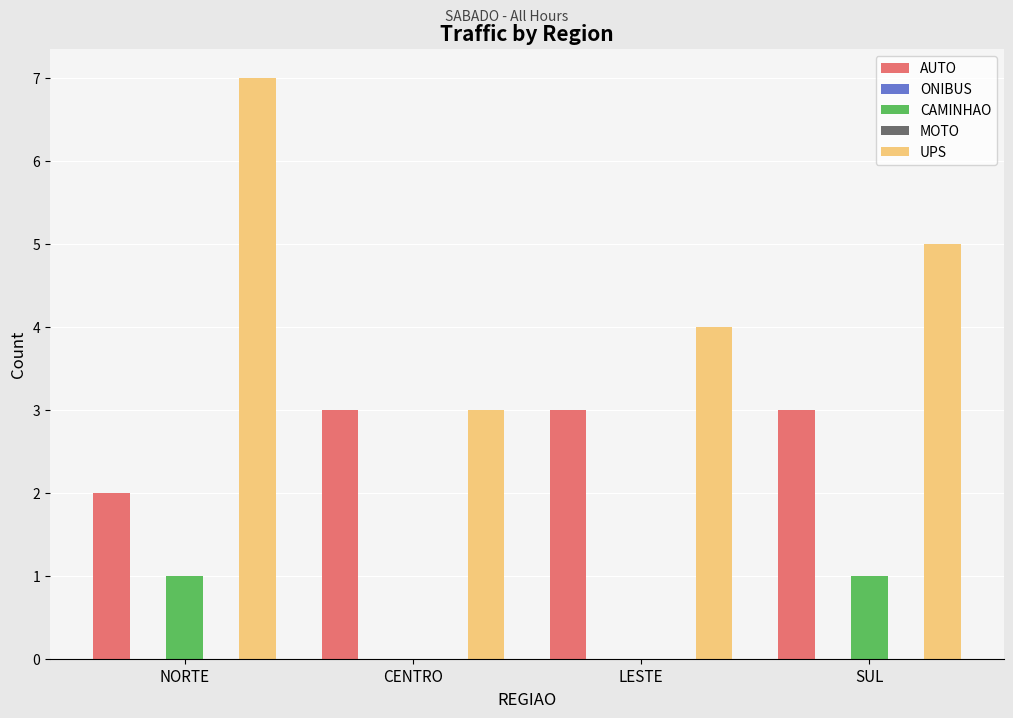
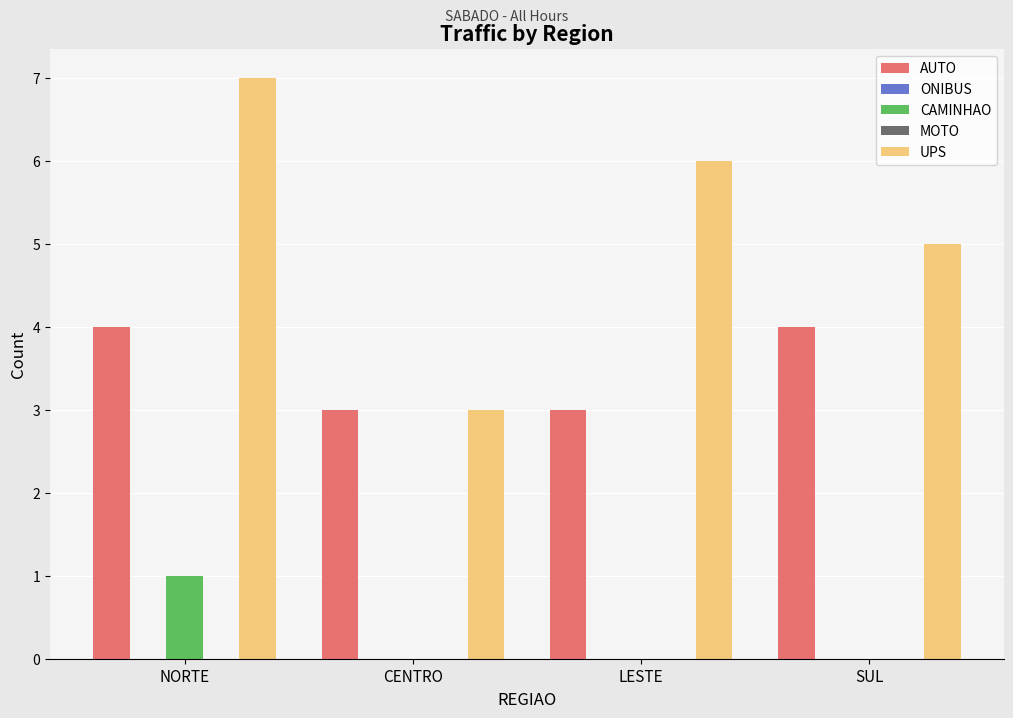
  {
    "AUTO": {
-     "NORTE": 2,
+     "NORTE": 4,
      "CENTRO": 3,
      "LESTE": 3,
-     "SUL": 3
+     "SUL": 4
    },
    "ONIBUS": {
      "NORTE": 0,
      "CENTRO": 0,
      "LESTE": 0,
      "SUL": 0
    },
    "CAMINHAO": {
      "NORTE": 1,
      "CENTRO": 0,
      "LESTE": 0,
-     "SUL": 1
+     "SUL": 0
    },
    "MOTO": {
      "NORTE": 0,
      "CENTRO": 0,
      "LESTE": 0,
      "SUL": 0
    },
    "UPS": {
      "NORTE": 7,
      "CENTRO": 3,
-     "LESTE": 4,
+     "LESTE": 6,
      "SUL": 5
    }
  }
